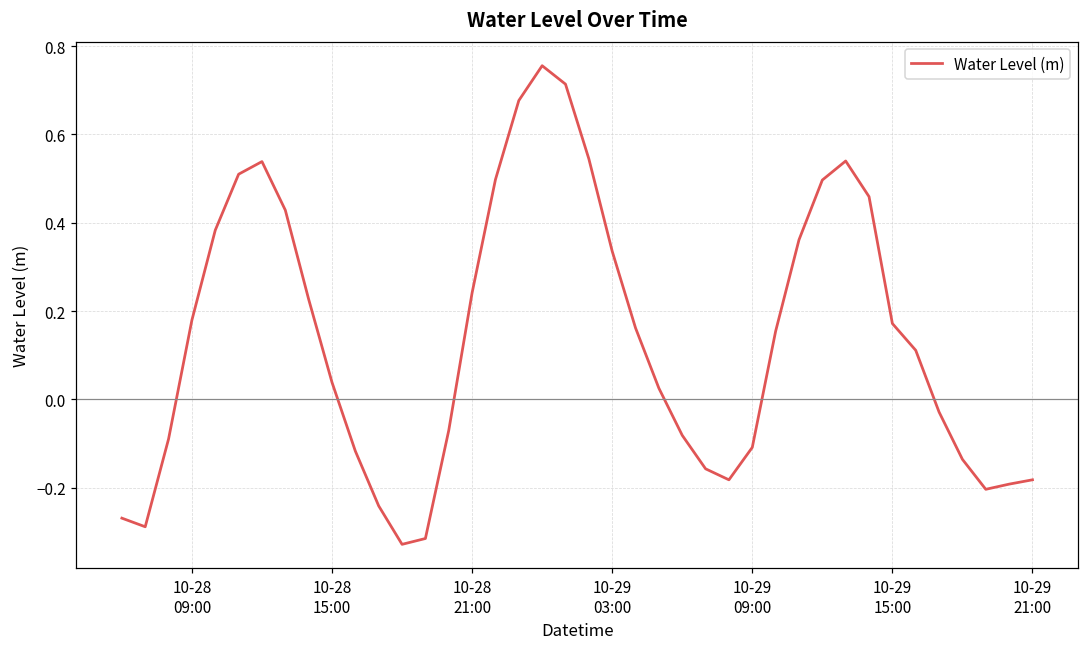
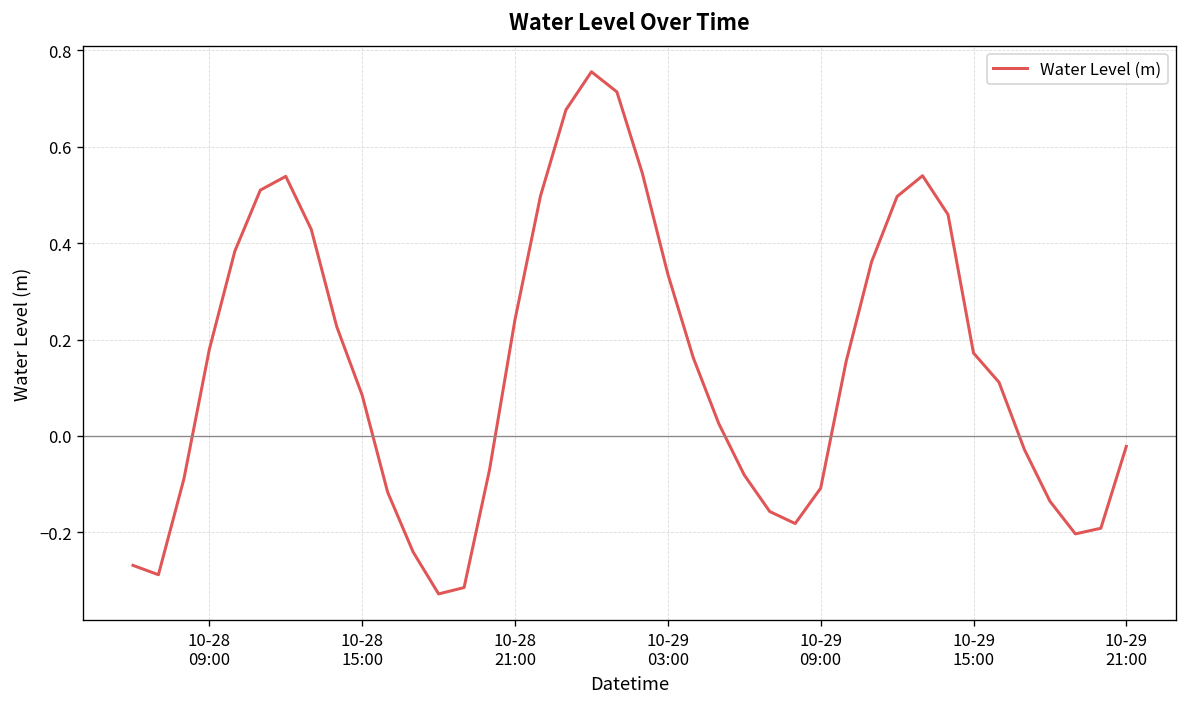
  {
    "10-28 09:00": 0.18,
-   "10-28 15:00": 0.04,
+   "10-28 15:00": 0.08,
    "10-28 21:00": 0.24,
    "10-29 03:00": 0.34,
    "10-29 09:00": -0.11,
    "10-29 15:00": 0.17,
-   "10-29 21:00": -0.18
+   "10-29 21:00": -0.02
  }
